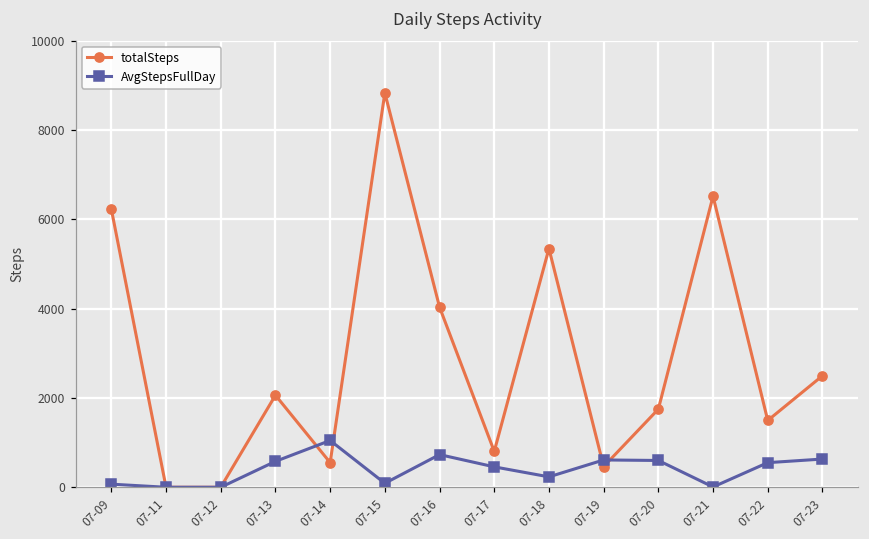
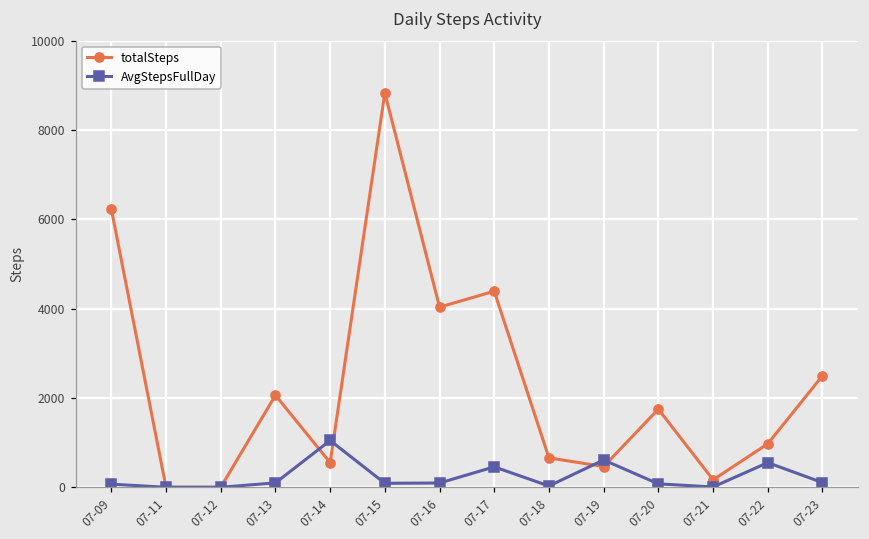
  {
    "totalSteps": {
      "07-09": 6200,
      "07-13": 2100,
      "07-14": 600,
      "07-15": 8800,
      "07-16": 4000,
-     "07-17": 800,
-     "07-18": 5300,
+     "07-17": 4400,
+     "07-18": 700,
      "07-19": 500,
      "07-20": 1700,
-     "07-21": 6500,
-     "07-22": 1500,
+     "07-21": 200,
+     "07-22": 1000,
      "07-23": 2500
    },
    "AvgStepsFullDay": {
      "07-09": 100,
-     "07-13": 600,
+     "07-13": 100,
      "07-14": 1000,
      "07-15": 100,
-     "07-16": 700,
+     "07-16": 100,
      "07-17": 500,
-     "07-18": 200,
+     "07-18": 0,
      "07-19": 600,
-     "07-20": 600,
+     "07-20": 100,
      "07-21": 0,
      "07-22": 600,
-     "07-23": 600
+     "07-23": 100
    }
  }
